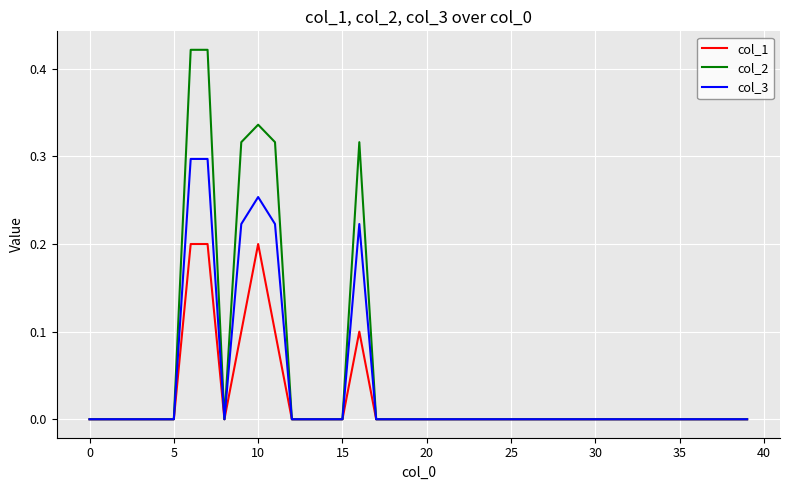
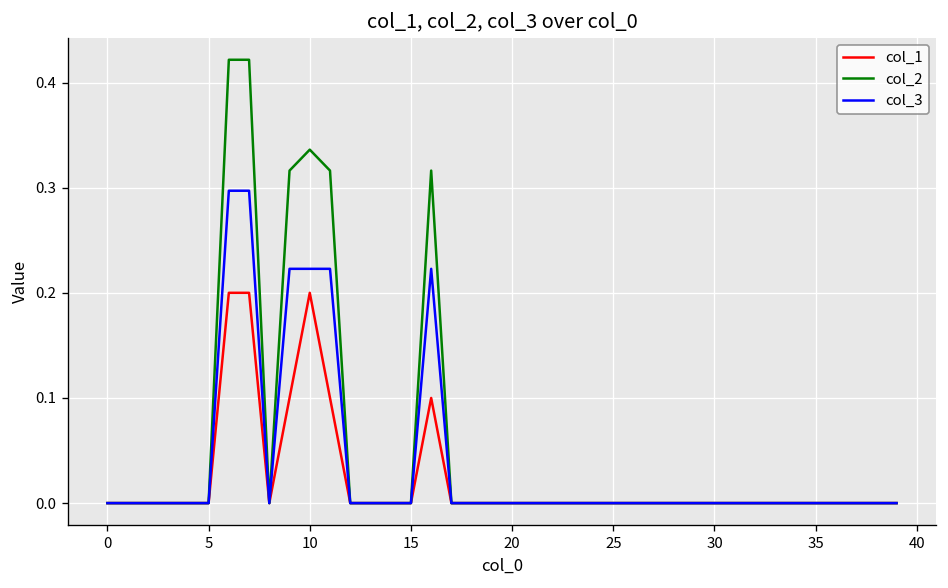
  {
    "col_1": {
      "10": 0.20
    },
    "col_2": {
      "10": 0.34
    },
    "col_3": {
-     "10": 0.25
+     "10": 0.22
    }
  }
